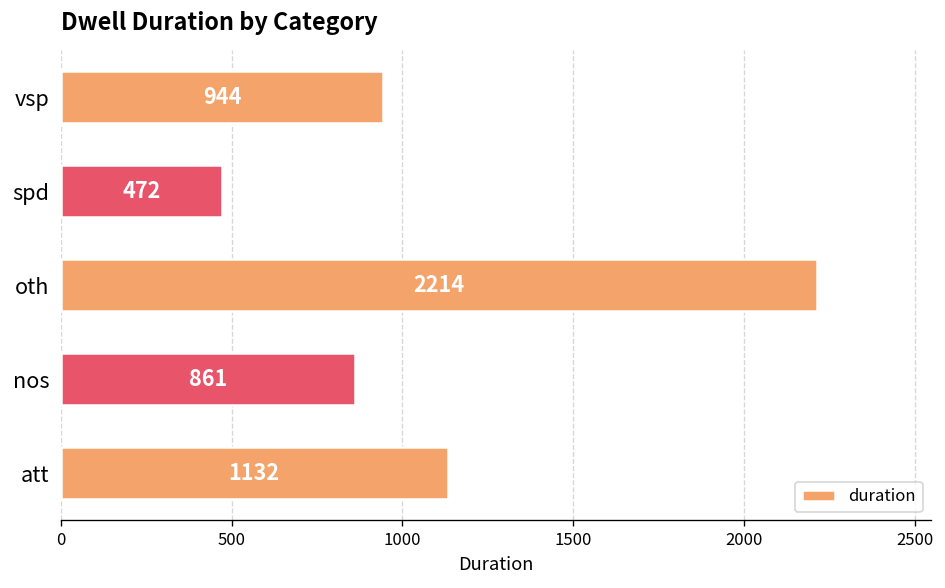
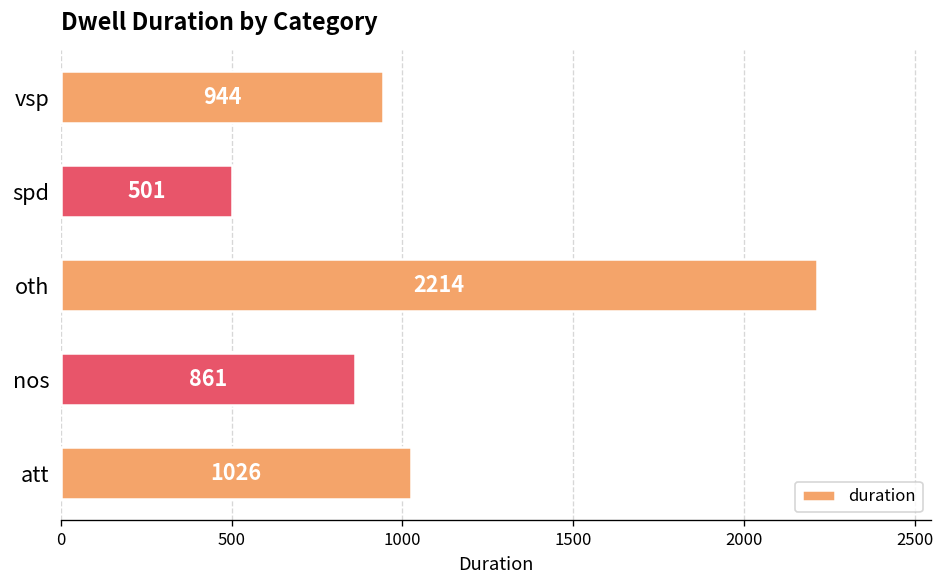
  {
    "vsp": 944,
-   "spd": 472,
+   "spd": 501,
    "oth": 2214,
    "nos": 861,
-   "att": 1132
+   "att": 1026
  }
